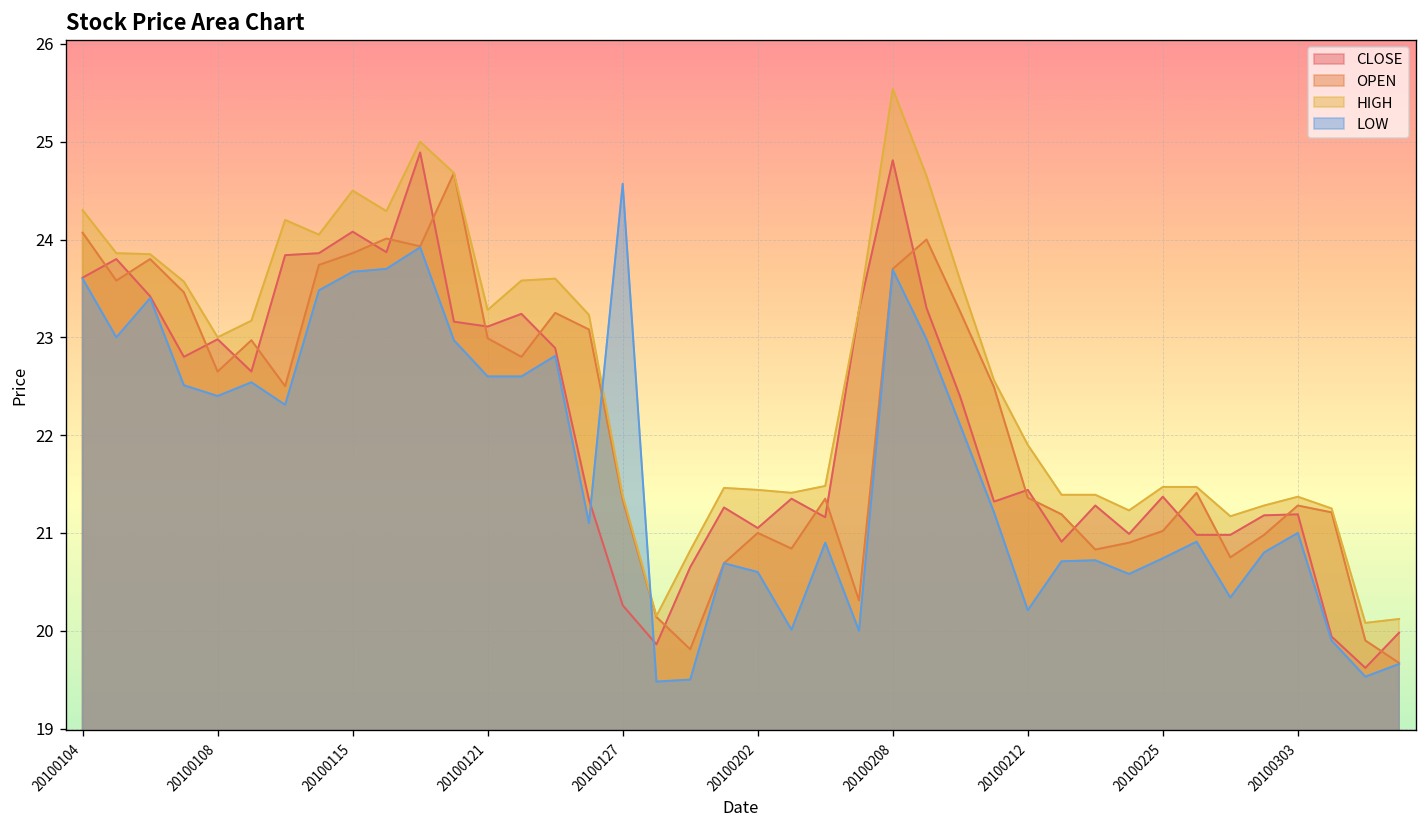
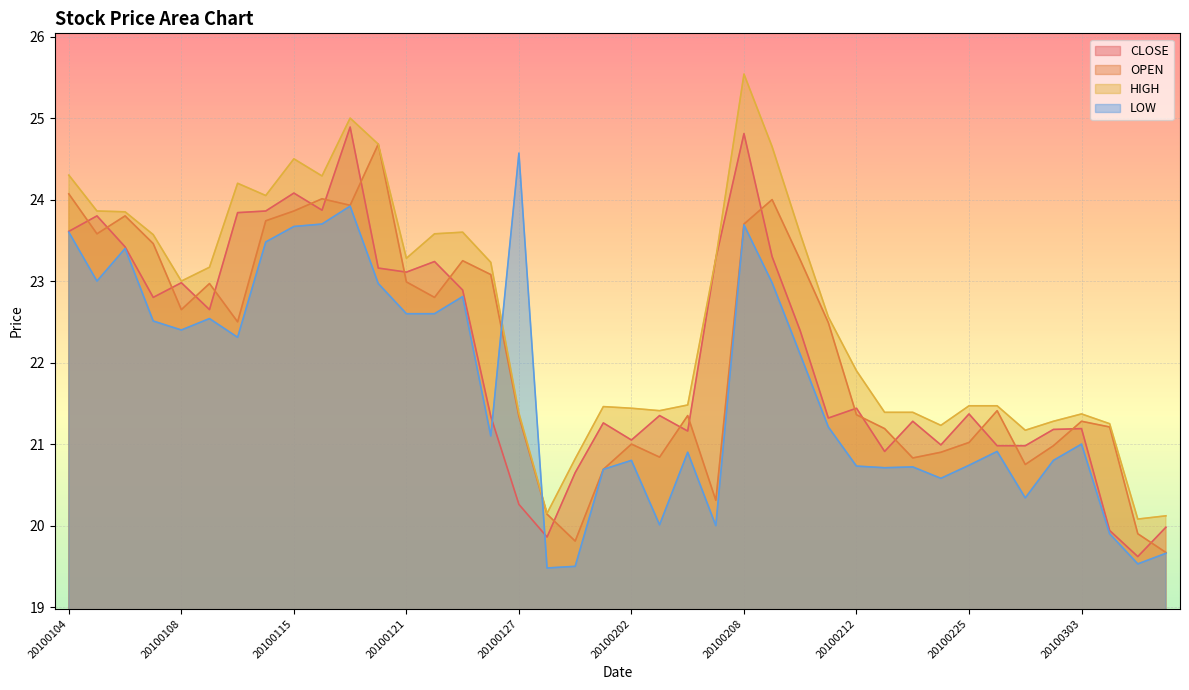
  {
    "LOW": {
      "20100108": 22.4,
      "20100115": 23.7,
      "20100121": 22.6,
      "20100127": 24.6,
-     "20100202": 20.6,
-     "20100212": 20.2,
+     "20100202": 20.8,
+     "20100212": 20.7,
      "20100225": 20.7,
      "20100303": 21.0
    }
  }
